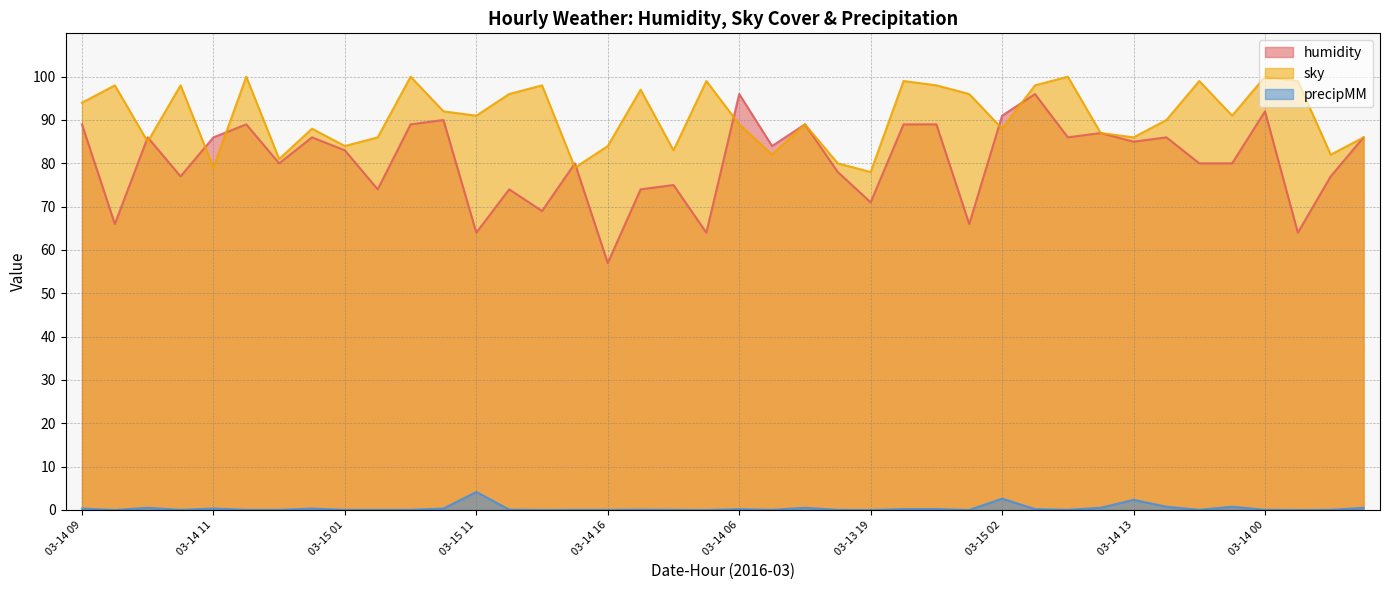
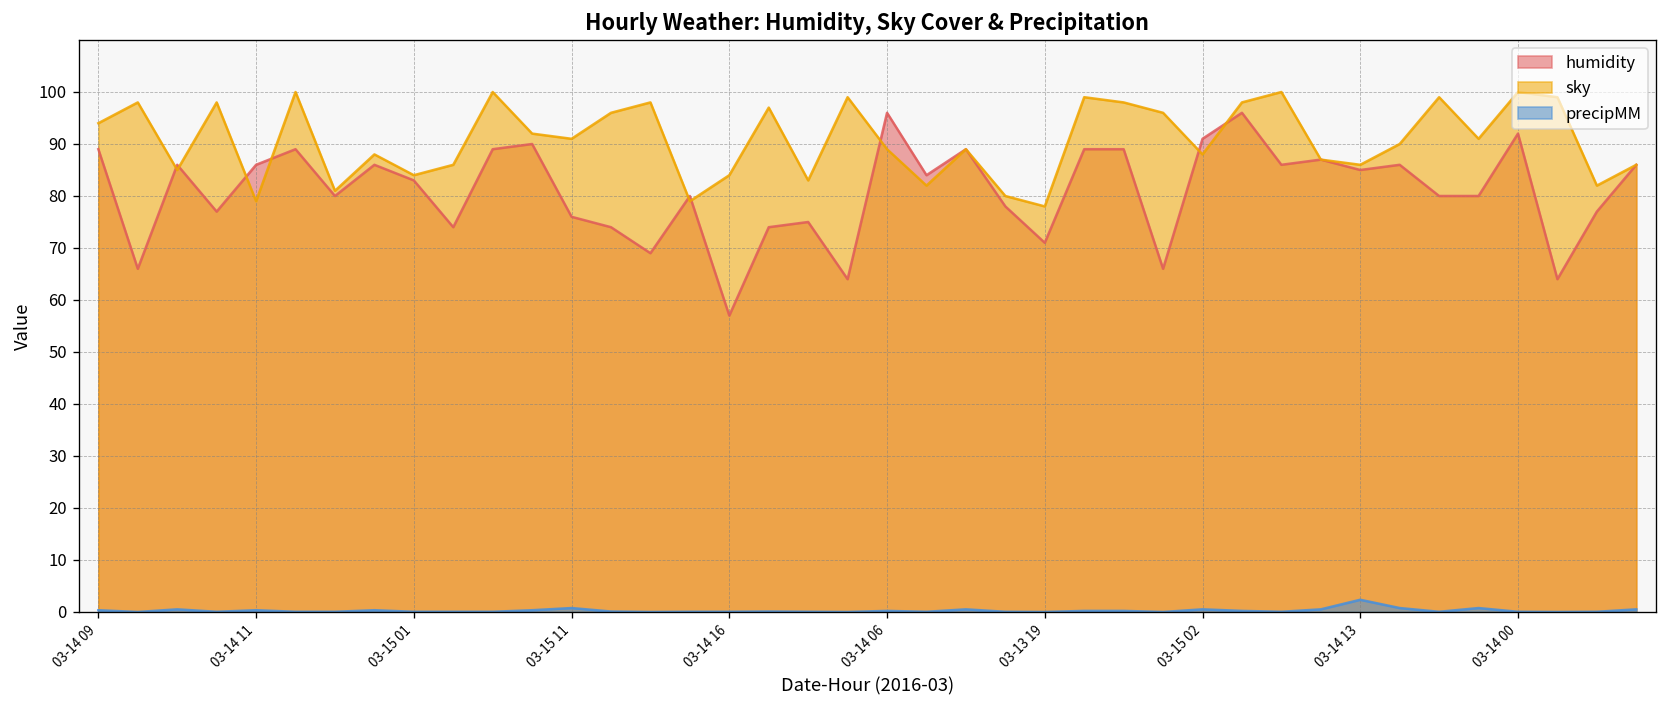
  {
    "humidity": {
      "03-14 09": 89,
      "03-14 11": 86,
      "03-15 01": 83,
-     "03-15 11": 64,
+     "03-15 11": 76,
      "03-14 16": 57,
      "03-14 06": 96,
      "03-13 19": 71,
      "03-15 02": 91,
      "03-14 13": 85,
      "03-14 00": 92
    },
    "sky": {
      "03-14 09": 94,
      "03-14 11": 79,
      "03-15 01": 84,
      "03-15 11": 91,
      "03-14 16": 84,
      "03-14 06": 89,
      "03-13 19": 78,
      "03-15 02": 88,
      "03-14 13": 86
    },
    "precipMM": {
      "03-14 09": 0,
      "03-14 11": 0,
      "03-15 01": 0,
-     "03-15 11": 4,
+     "03-15 11": 1,
      "03-14 16": 0,
      "03-14 06": 0,
      "03-13 19": 0,
-     "03-15 02": 3,
+     "03-15 02": 1,
      "03-14 13": 2,
      "03-14 00": 0
    }
  }
